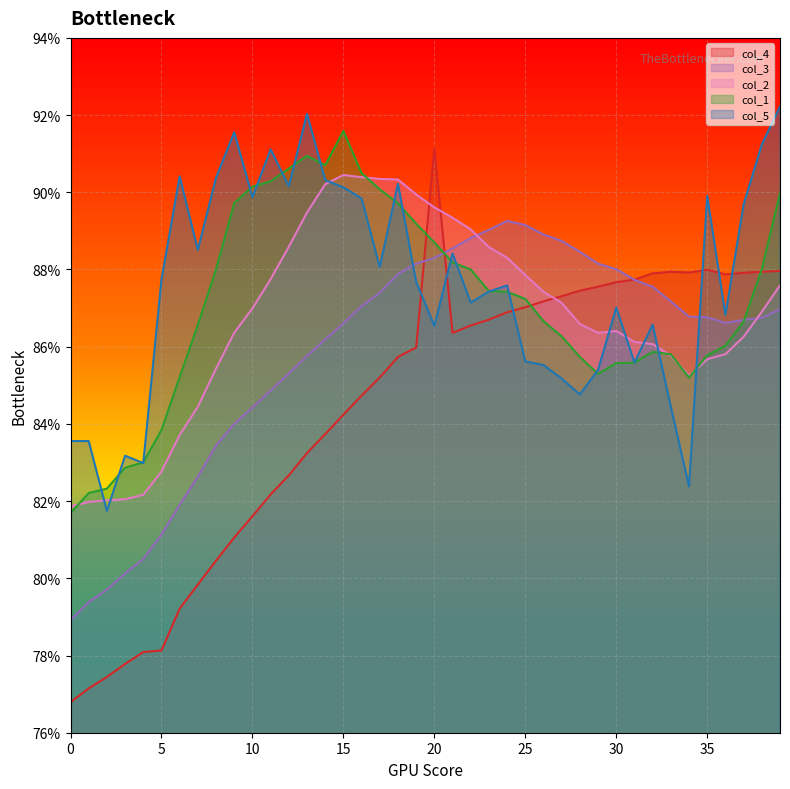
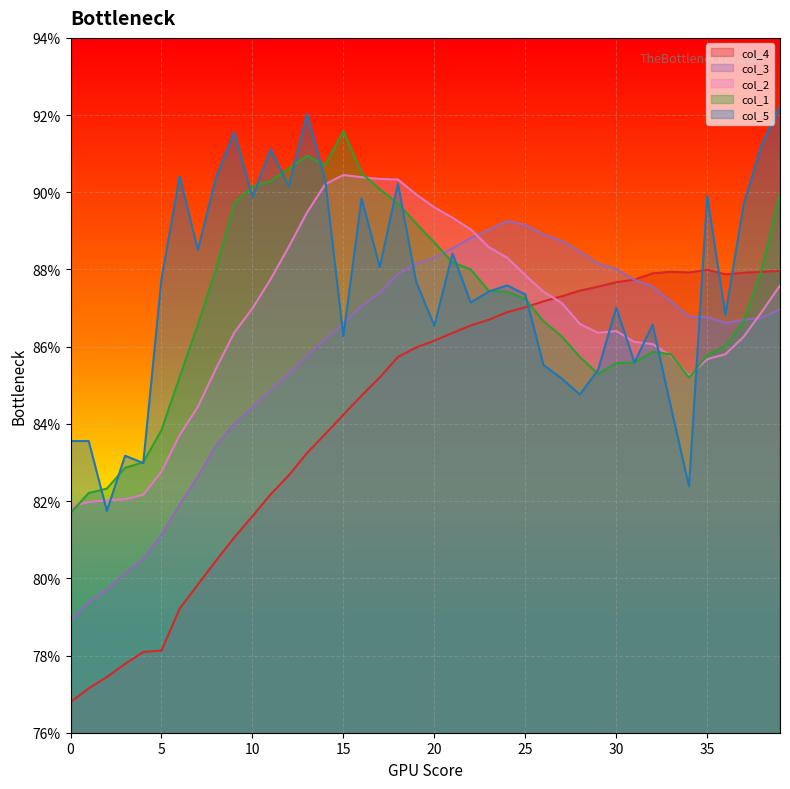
  {
    "col_4": {
      "0": "76.8%",
      "5": "78.1%",
      "10": "81.6%",
      "15": "84.2%",
-     "20": "91.1%",
+     "20": "86.2%",
      "25": "87.0%",
      "30": "87.7%",
      "35": "88.0%"
    },
    "col_1": {
      "0": "81.7%",
      "5": "83.8%",
      "10": "90.1%",
      "15": "91.6%",
      "20": "88.7%",
      "25": "87.2%",
      "30": "85.6%",
      "35": "85.8%"
    },
    "col_5": {
      "0": "83.6%",
      "5": "87.7%",
      "10": "89.9%",
-     "15": "90.1%",
+     "15": "86.3%",
      "20": "86.5%",
-     "25": "85.6%",
+     "25": "87.4%",
      "30": "87.0%",
      "35": "89.9%"
    }
  }
